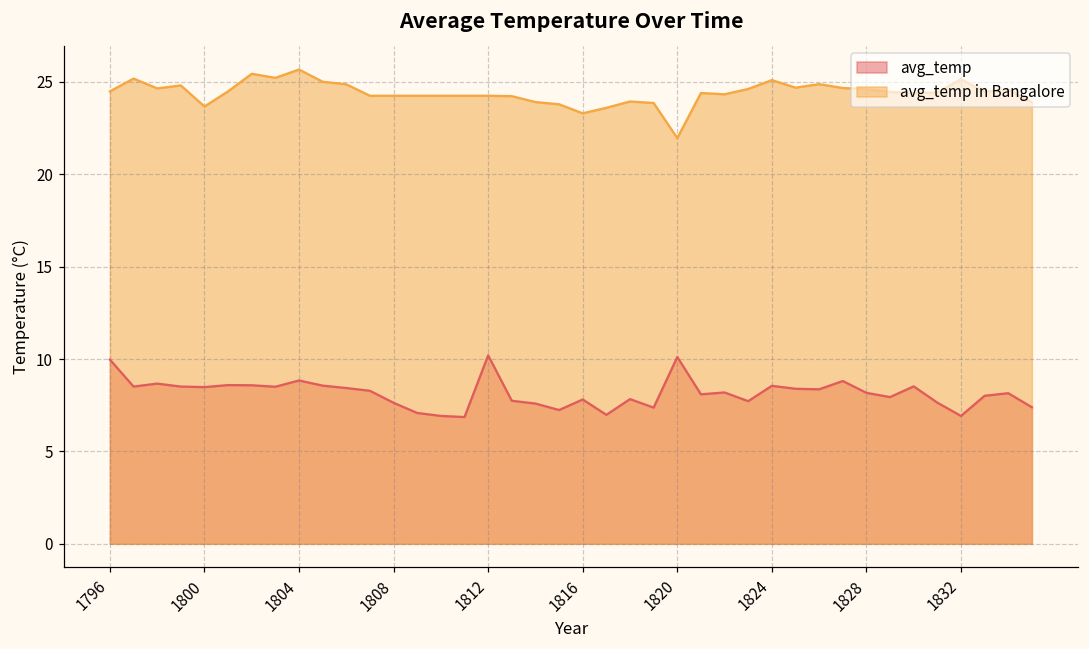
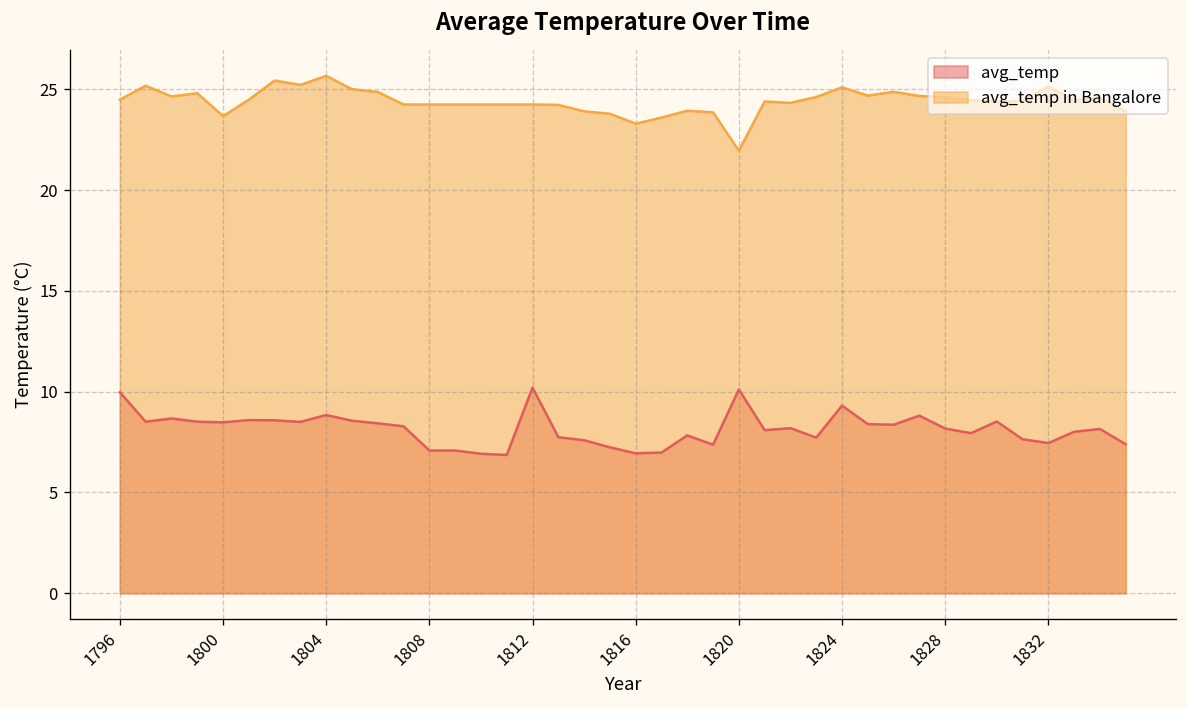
  {
    "avg_temp": {
      "1796": 10.0,
      "1800": 8.5,
      "1804": 8.8,
-     "1808": 7.6,
+     "1808": 7.1,
      "1812": 10.2,
-     "1816": 7.8,
+     "1816": 6.9,
      "1820": 10.1,
-     "1824": 8.6,
+     "1824": 9.3,
      "1828": 8.2,
-     "1832": 6.9
+     "1832": 7.5
    },
    "avg_temp in Bangalore": {
      "1796": 24.5,
      "1800": 23.7,
      "1804": 25.7,
      "1808": 24.3,
      "1812": 24.3,
      "1816": 23.3,
      "1820": 22.0,
      "1824": 25.1
    }
  }
